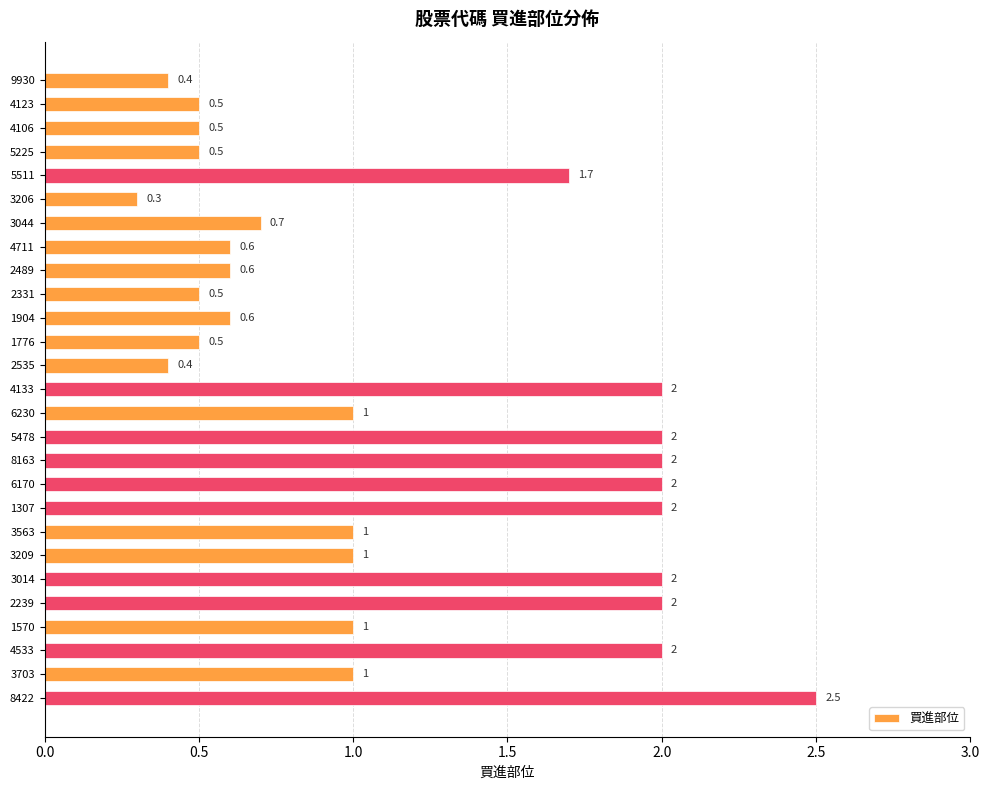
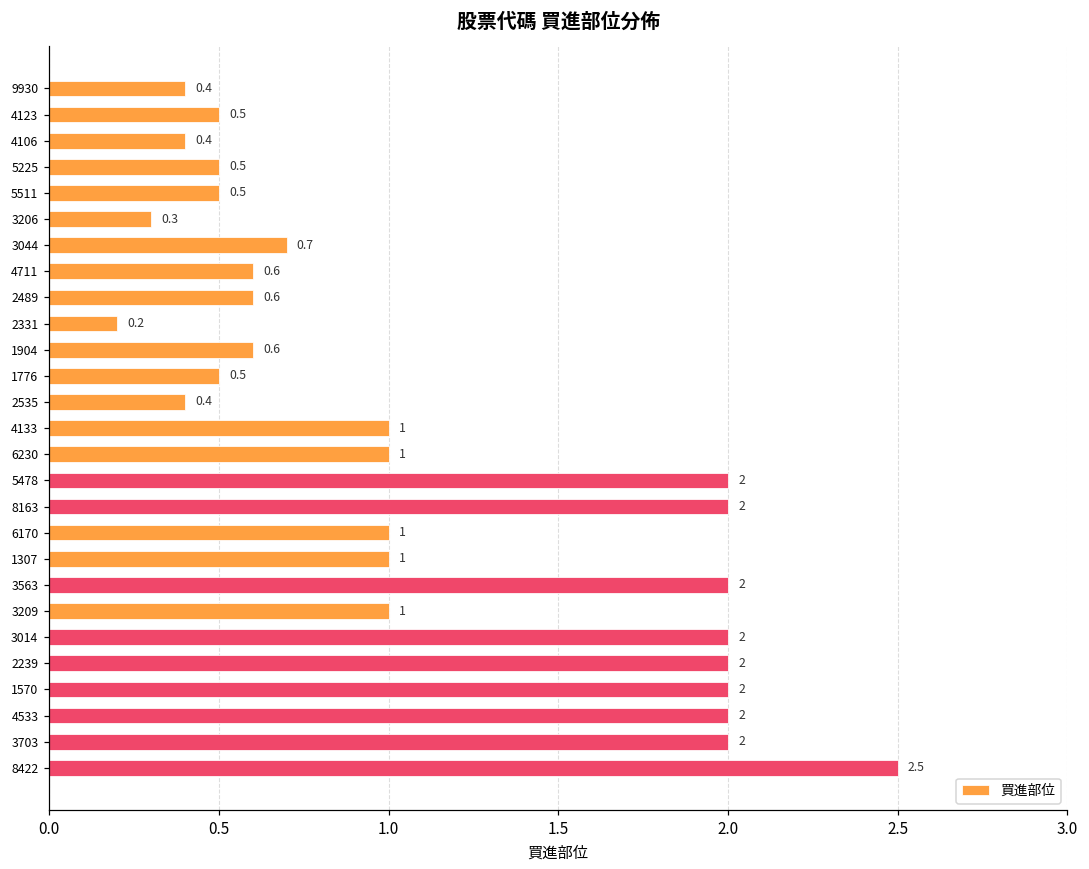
  {
    "9930": 0.4,
    "4123": 0.5,
-   "4106": 0.5,
+   "4106": 0.4,
    "5225": 0.5,
-   "5511": 1.7,
+   "5511": 0.5,
    "3206": 0.3,
    "3044": 0.7,
    "4711": 0.6,
    "2489": 0.6,
-   "2331": 0.5,
+   "2331": 0.2,
    "1904": 0.6,
    "1776": 0.5,
    "2535": 0.4,
-   "4133": 2,
+   "4133": 1,
    "6230": 1,
    "5478": 2,
    "8163": 2,
-   "6170": 2,
-   "1307": 2,
-   "3563": 1,
+   "6170": 1,
+   "1307": 1,
+   "3563": 2,
    "3209": 1,
    "3014": 2,
    "2239": 2,
-   "1570": 1,
+   "1570": 2,
    "4533": 2,
-   "3703": 1,
+   "3703": 2,
    "8422": 2.5
  }
